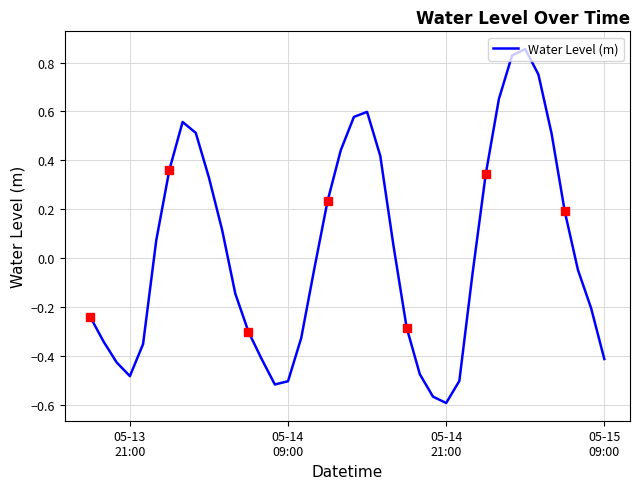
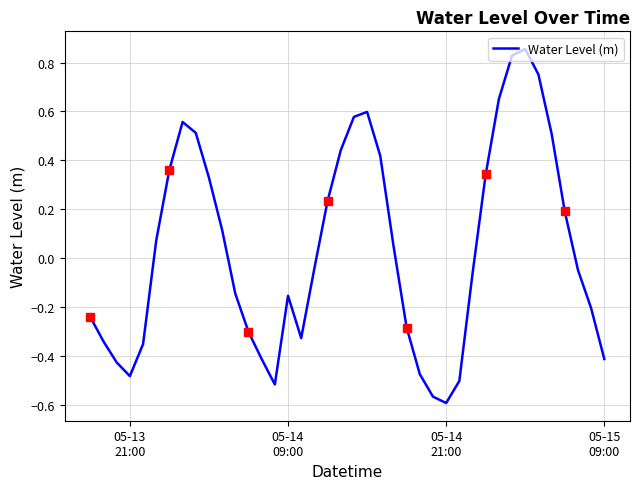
  {
    "Water Level (m)": {
      "05-13 21:00": -0.48,
-     "05-14 09:00": -0.50,
+     "05-14 09:00": -0.15,
      "05-14 21:00": -0.59,
      "05-15 09:00": -0.41
    }
  }
